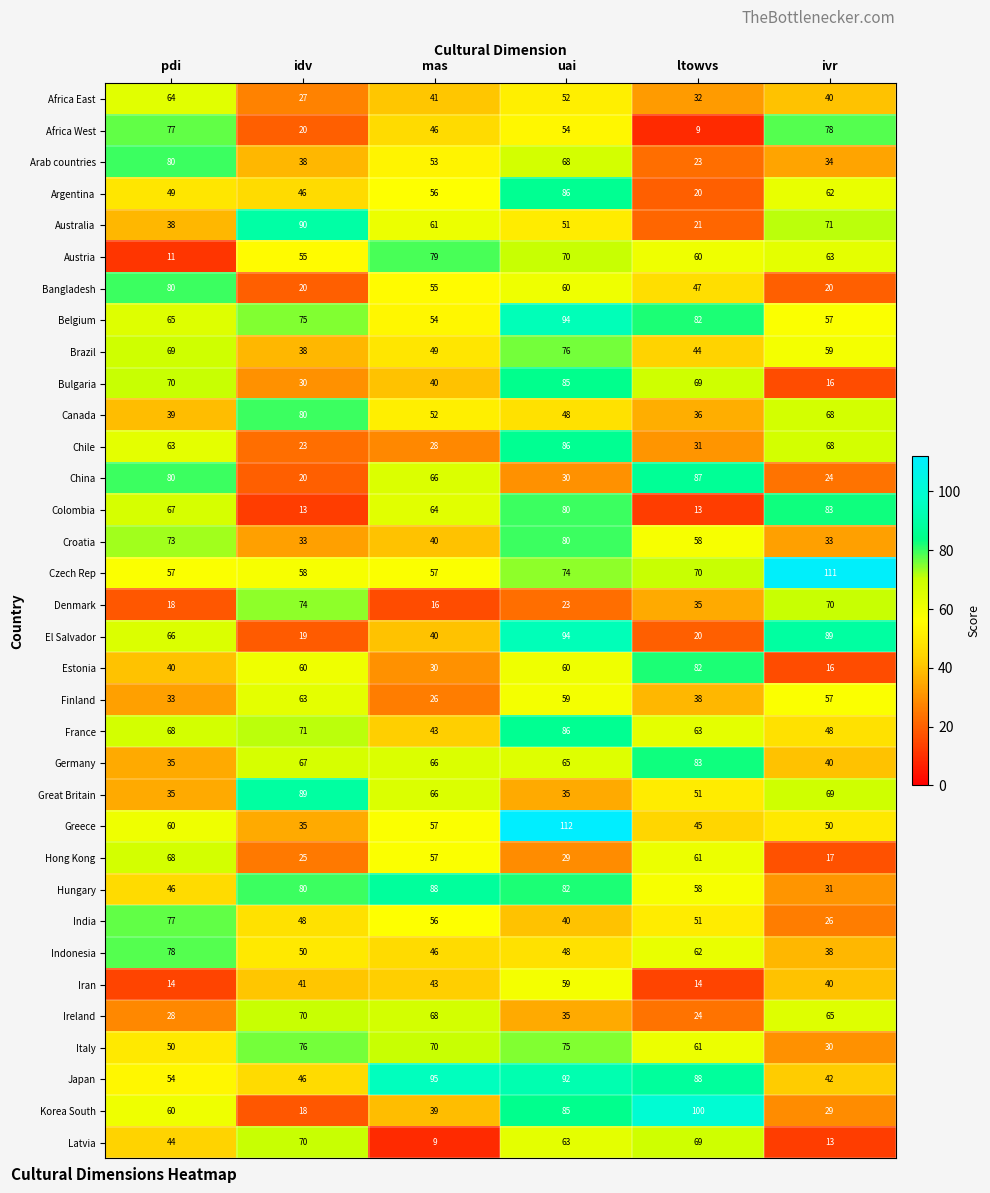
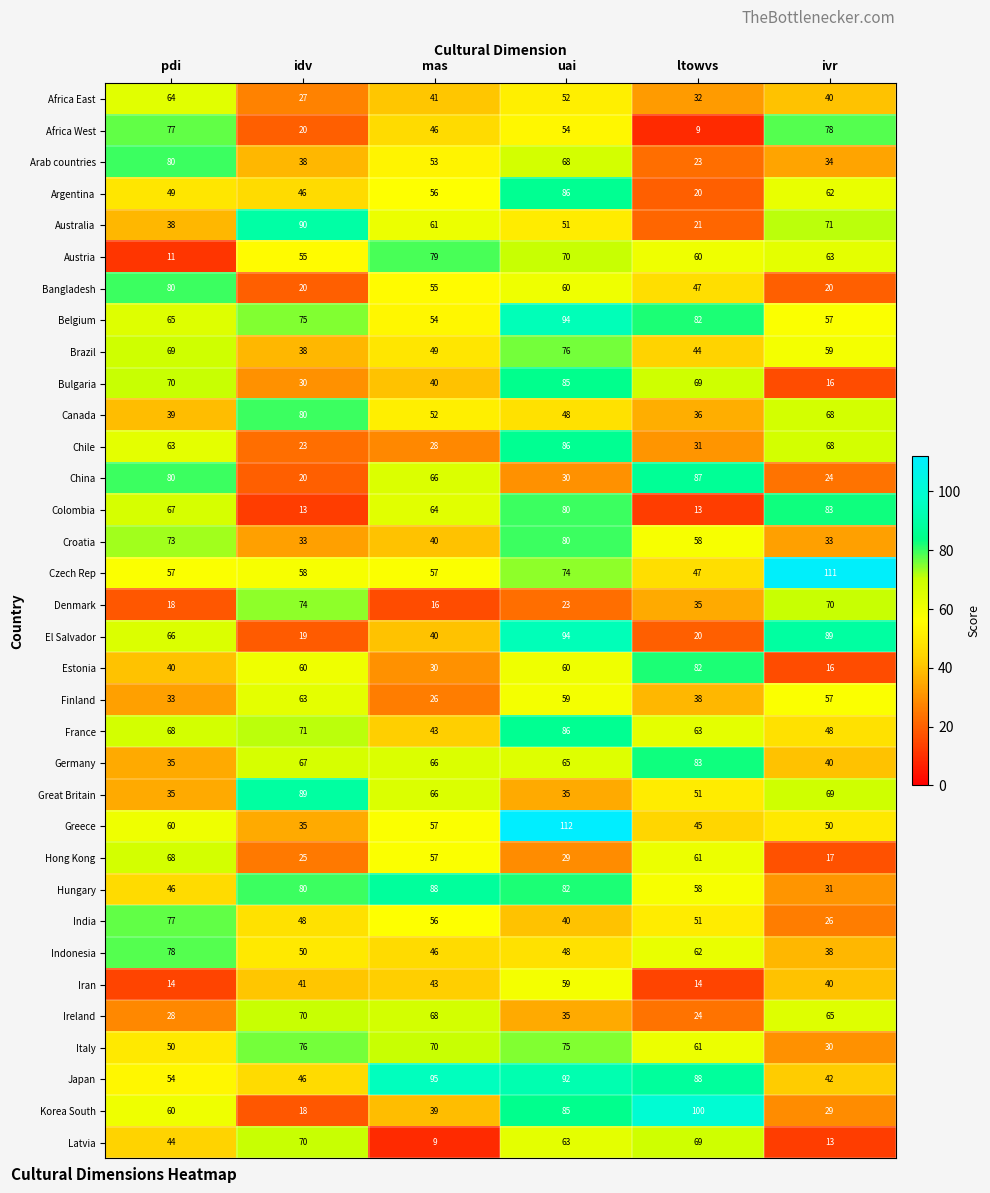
  {
    "Czech Rep": {
      "pdi": 57,
      "idv": 58,
      "mas": 57,
      "uai": 74,
-     "ltowvs": 70,
+     "ltowvs": 47,
      "ivr": 111
    }
  }
